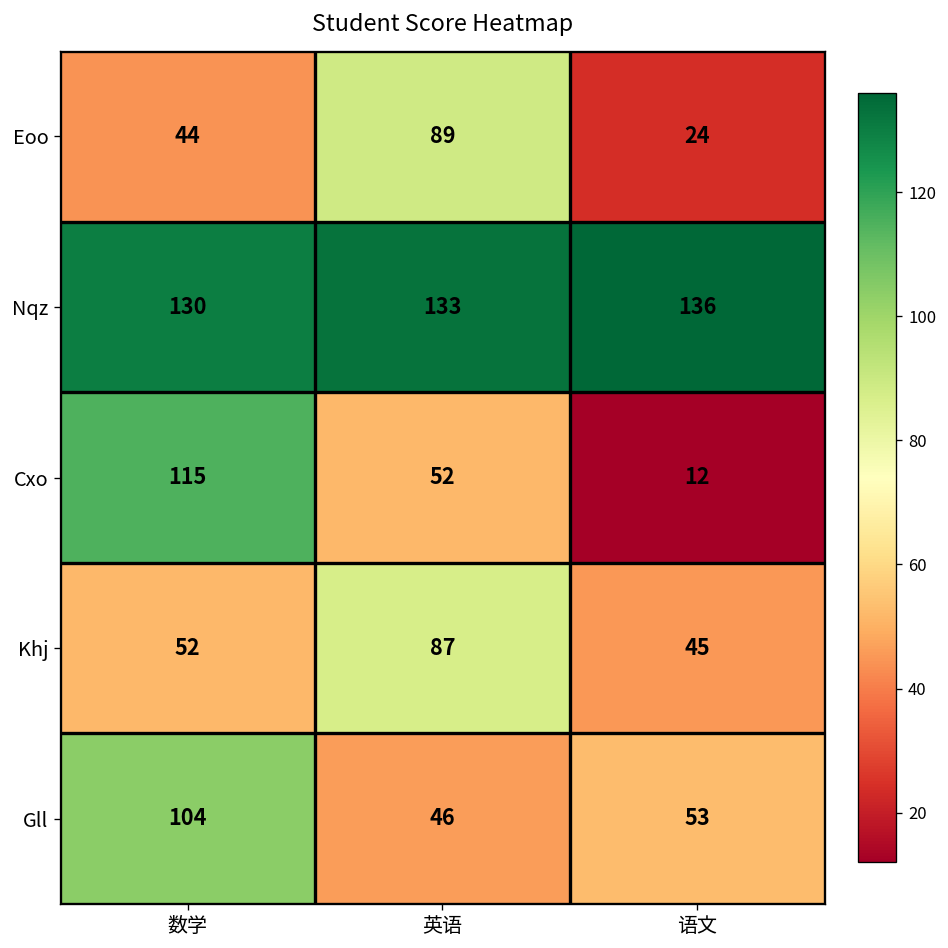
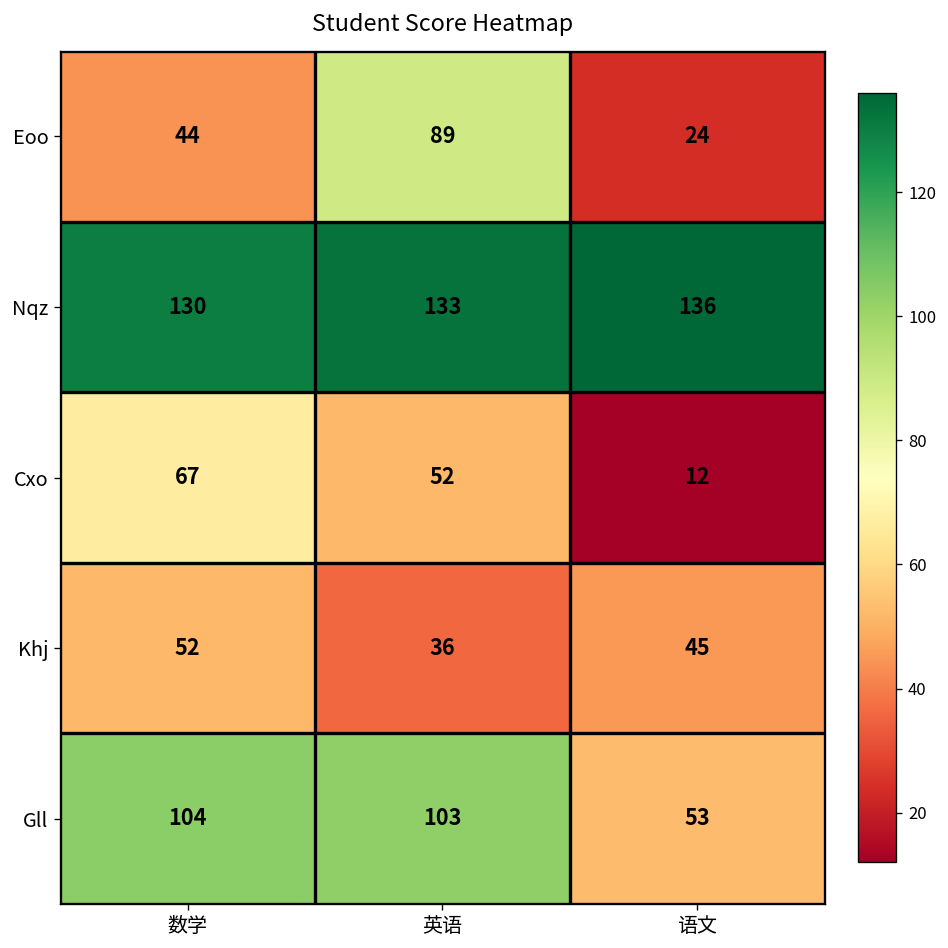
  {
    "Eoo": {
      "数学": 44,
      "英语": 89,
      "语文": 24
    },
    "Nqz": {
      "数学": 130,
      "英语": 133,
      "语文": 136
    },
    "Cxo": {
-     "数学": 115,
+     "数学": 67,
      "英语": 52,
      "语文": 12
    },
    "Khj": {
      "数学": 52,
-     "英语": 87,
+     "英语": 36,
      "语文": 45
    },
    "Gll": {
      "数学": 104,
-     "英语": 46,
+     "英语": 103,
      "语文": 53
    }
  }
